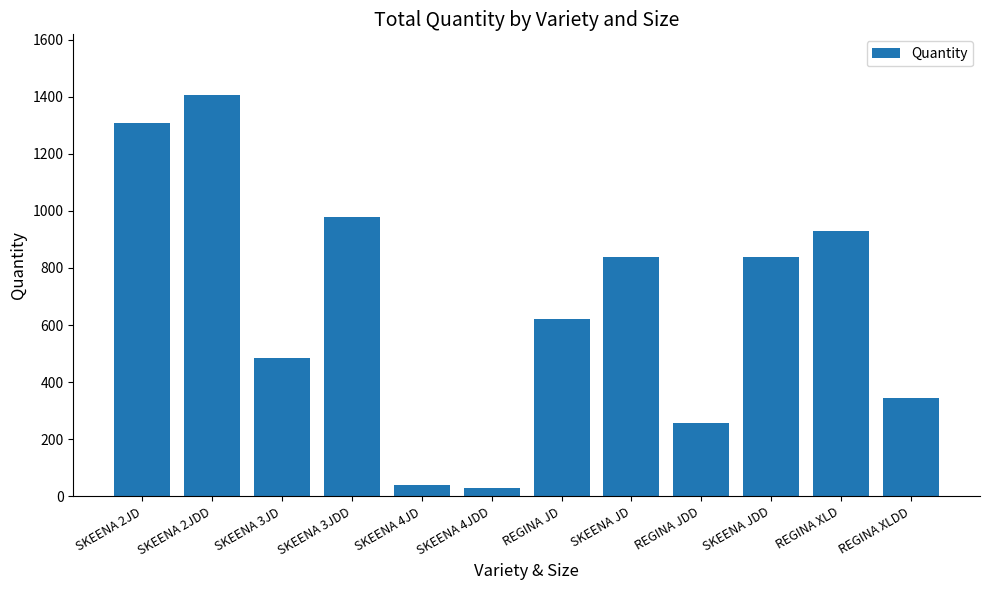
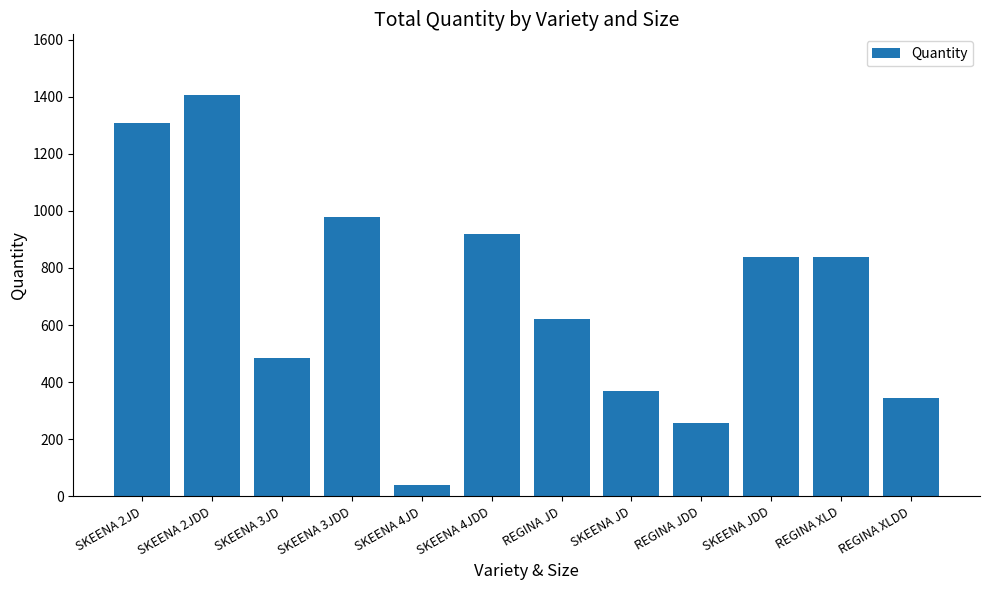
  {
    "SKEENA 2JD": 1310,
    "SKEENA 2JDD": 1410,
    "SKEENA 3JD": 490,
    "SKEENA 3JDD": 980,
    "SKEENA 4JD": 40,
-   "SKEENA 4JDD": 30,
+   "SKEENA 4JDD": 920,
    "REGINA JD": 620,
-   "SKEENA JD": 840,
+   "SKEENA JD": 370,
    "REGINA JDD": 260,
    "SKEENA JDD": 840,
-   "REGINA XLD": 930,
+   "REGINA XLD": 840,
    "REGINA XLDD": 340
  }
